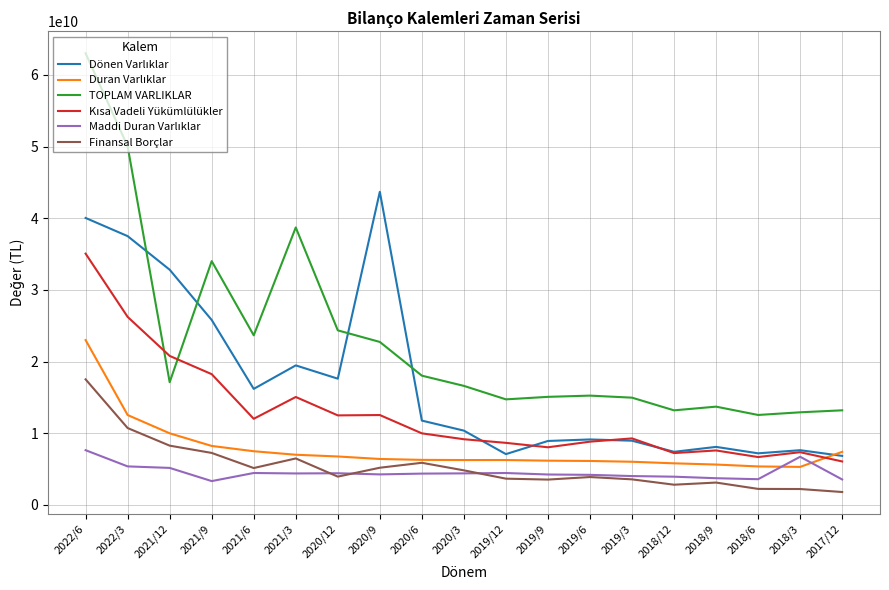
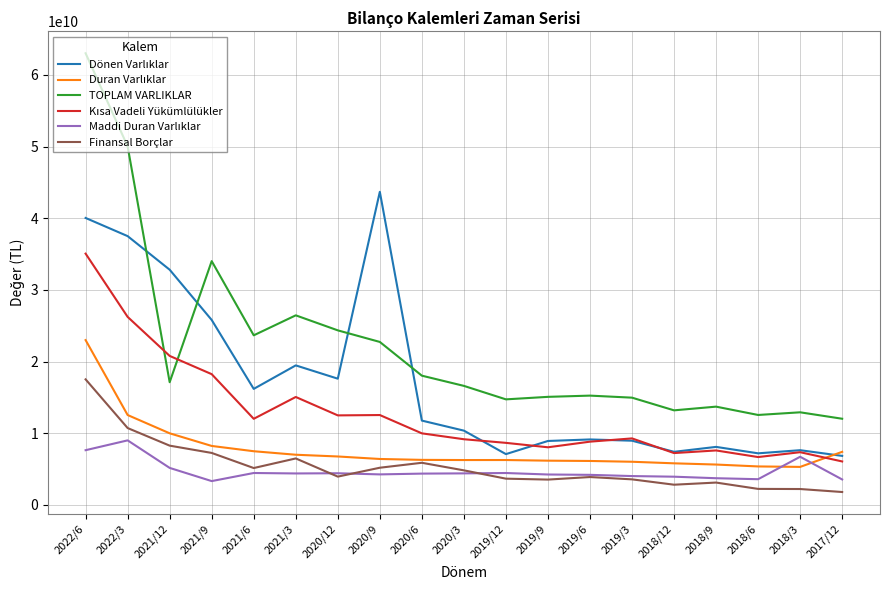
  {
    "Dönen Varlıklar": {
      "2022/6": 40000000000,
      "2022/3": 38000000000,
      "2021/12": 33000000000,
      "2021/9": 26000000000,
      "2021/6": 16000000000,
      "2021/3": 19000000000,
      "2020/12": 18000000000,
      "2020/9": 44000000000,
      "2020/6": 12000000000,
      "2020/3": 10000000000,
      "2019/12": 7000000000,
      "2019/9": 9000000000,
      "2018/9": 8000000000,
      "2018/6": 7000000000,
      "2017/12": 7000000000
    },
    "Duran Varlıklar": {
      "2022/6": 23000000000,
      "2022/3": 13000000000,
      "2021/12": 10000000000,
      "2021/9": 8000000000,
      "2021/6": 7000000000,
      "2021/3": 7000000000,
      "2020/12": 7000000000,
      "2020/9": 6000000000,
      "2020/6": 6000000000,
      "2020/3": 6000000000,
      "2019/12": 6000000000,
      "2019/9": 6000000000,
      "2019/6": 6000000000,
      "2019/3": 6000000000,
      "2018/12": 6000000000,
      "2018/9": 6000000000,
      "2018/6": 5000000000,
      "2018/3": 5000000000,
      "2017/12": 7000000000
    },
    "TOPLAM VARLIKLAR": {
      "2021/12": 17000000000,
      "2021/9": 34000000000,
      "2021/6": 24000000000,
-     "2021/3": 39000000000,
+     "2021/3": 26000000000,
      "2020/12": 24000000000,
      "2020/9": 23000000000,
      "2020/6": 18000000000,
      "2020/3": 17000000000,
      "2019/12": 15000000000,
      "2019/9": 15000000000,
      "2019/6": 15000000000,
      "2019/3": 15000000000,
      "2018/12": 13000000000,
      "2018/9": 14000000000,
      "2018/6": 13000000000,
      "2018/3": 13000000000,
-     "2017/12": 13000000000
+     "2017/12": 12000000000
    },
    "Kısa Vadeli Yükümlülükler": {
      "2022/6": 35000000000,
      "2022/3": 26000000000,
      "2021/12": 21000000000,
      "2021/9": 18000000000,
      "2021/6": 12000000000,
      "2021/3": 15000000000,
      "2020/12": 12000000000,
      "2020/9": 13000000000,
      "2020/6": 10000000000,
      "2020/3": 9000000000,
      "2019/12": 9000000000,
      "2019/9": 8000000000,
      "2018/9": 8000000000,
      "2018/6": 7000000000,
      "2017/12": 6000000000
    },
    "Maddi Duran Varlıklar": {
      "2022/6": 8000000000,
-     "2022/3": 5000000000,
+     "2022/3": 9000000000,
      "2021/12": 5000000000,
      "2021/9": 3000000000,
      "2021/6": 4000000000,
      "2021/3": 4000000000,
      "2020/12": 4000000000,
      "2020/9": 4000000000,
      "2020/6": 4000000000,
      "2020/3": 4000000000,
      "2019/12": 4000000000,
      "2019/9": 4000000000,
      "2019/3": 4000000000,
      "2018/12": 4000000000,
      "2018/9": 4000000000,
      "2018/6": 4000000000,
      "2018/3": 7000000000,
      "2017/12": 4000000000
    },
    "Finansal Borçlar": {
      "2022/6": 18000000000,
      "2022/3": 11000000000,
      "2021/12": 8000000000,
      "2021/9": 7000000000,
      "2021/6": 5000000000,
      "2021/3": 6000000000,
      "2020/12": 4000000000,
      "2020/9": 5000000000,
      "2020/6": 6000000000,
      "2020/3": 5000000000,
      "2019/12": 4000000000,
      "2019/9": 4000000000,
      "2019/3": 4000000000,
      "2018/12": 3000000000,
      "2018/9": 3000000000,
      "2018/6": 2000000000,
      "2018/3": 2000000000,
      "2017/12": 2000000000
    }
  }
